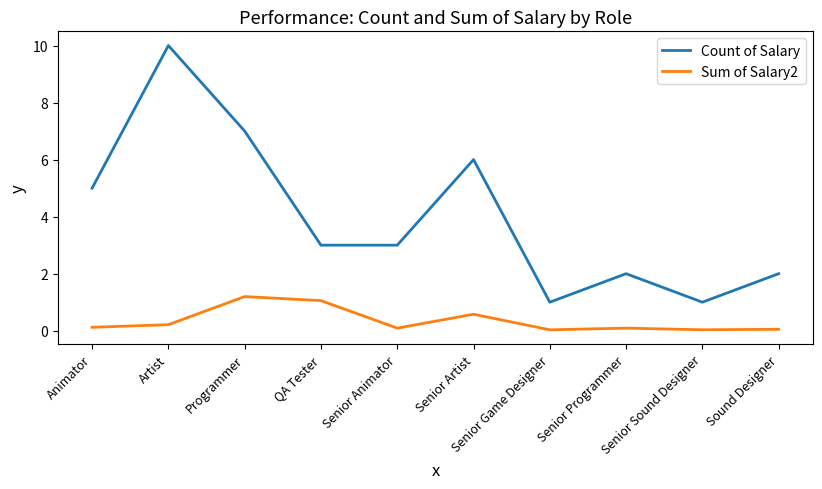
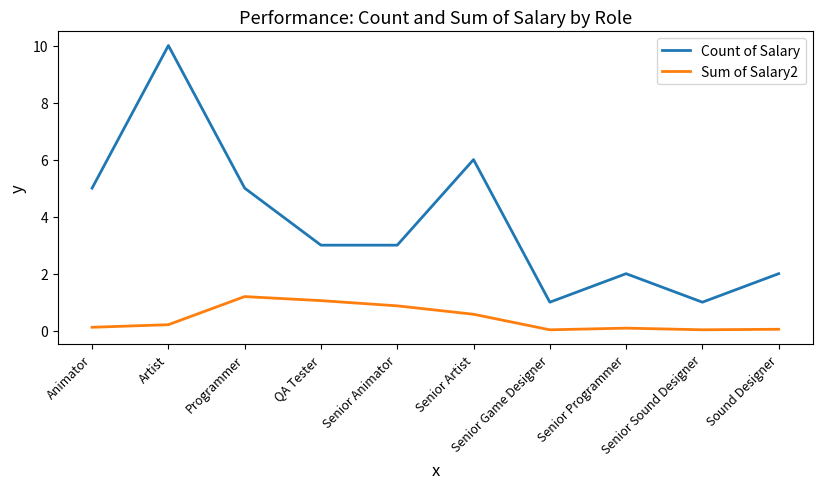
  {
    "Count of Salary": {
      "Animator": 5,
      "Artist": 10,
-     "Programmer": 7,
+     "Programmer": 5,
      "QA Tester": 3,
      "Senior Animator": 3,
      "Senior Artist": 6,
      "Senior Game Designer": 1,
      "Senior Programmer": 2,
      "Senior Sound Designer": 1,
      "Sound Designer": 2
    },
    "Sum of Salary2": {
      "Animator": 0.1,
      "Artist": 0.2,
      "Programmer": 1.2,
      "QA Tester": 1.1,
-     "Senior Animator": 0.1,
+     "Senior Animator": 0.9,
      "Senior Artist": 0.6,
      "Senior Game Designer": 0.0,
      "Senior Programmer": 0.1,
      "Senior Sound Designer": 0.0,
      "Sound Designer": 0.1
    }
  }
